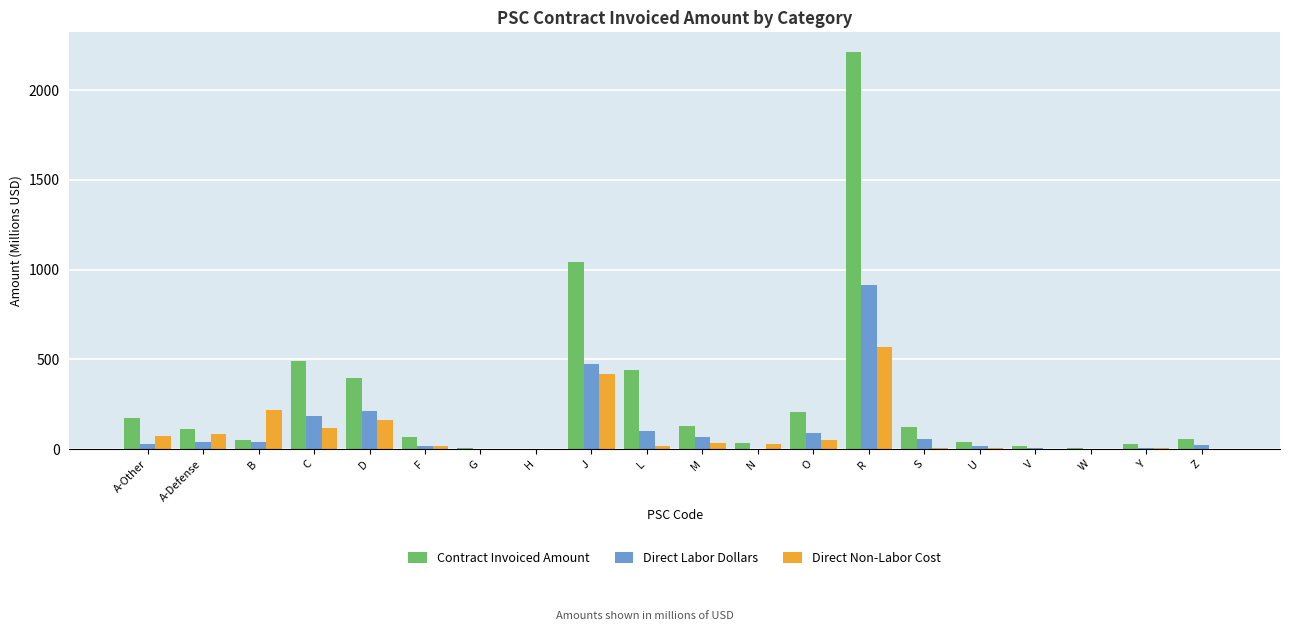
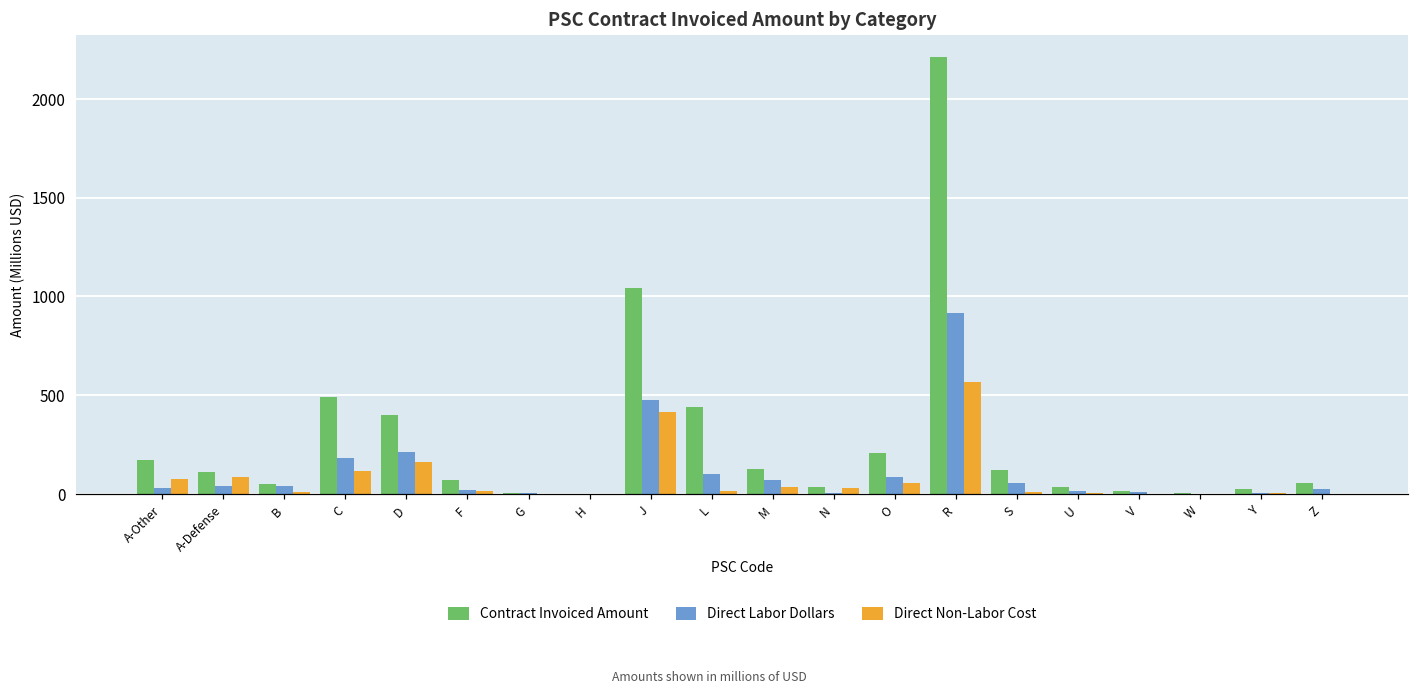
  {
    "Contract Invoiced Amount": {
      "A-Other": 170,
      "A-Defense": 110,
      "B": 50,
      "C": 490,
      "D": 400,
      "F": 70,
      "J": 1040,
      "L": 440,
      "M": 130,
      "N": 30,
      "O": 210,
      "R": 2210,
      "S": 120,
      "U": 40,
      "V": 20,
      "Y": 30,
      "Z": 60
    },
    "Direct Labor Dollars": {
      "A-Other": 30,
      "A-Defense": 40,
      "B": 40,
      "C": 180,
      "D": 210,
      "F": 20,
      "J": 470,
      "L": 100,
      "M": 70,
      "O": 90,
      "R": 920,
      "S": 60,
      "U": 20,
      "Z": 20
    },
    "Direct Non-Labor Cost": {
      "A-Other": 70,
      "A-Defense": 90,
-     "B": 220,
+     "B": 10,
      "C": 120,
      "D": 160,
      "F": 20,
      "G": 0,
      "H": 0,
      "J": 420,
      "L": 20,
      "M": 40,
      "N": 30,
      "O": 50,
      "R": 570,
      "Z": 0
    }
  }
